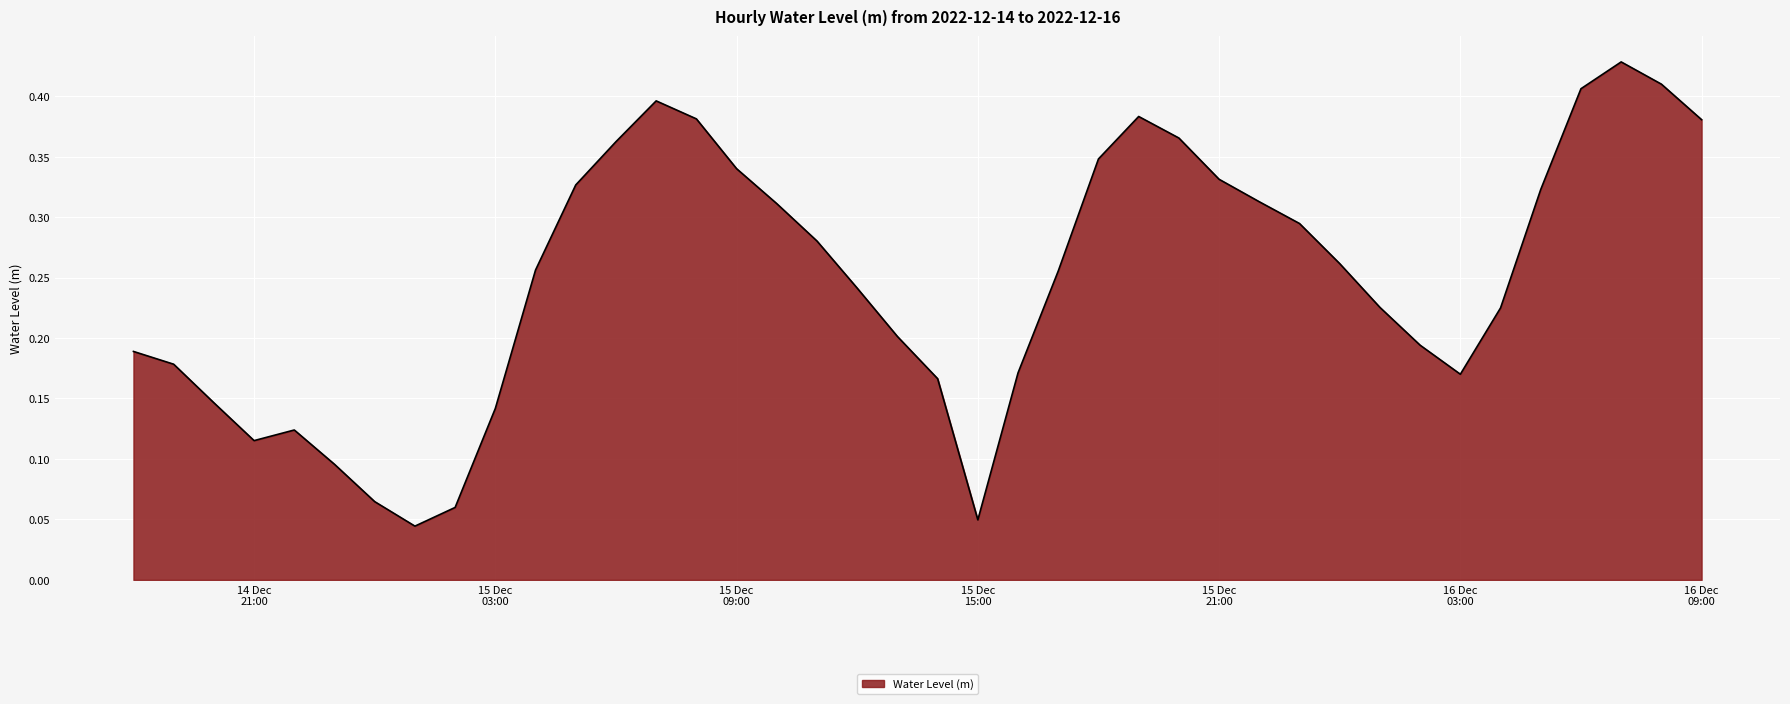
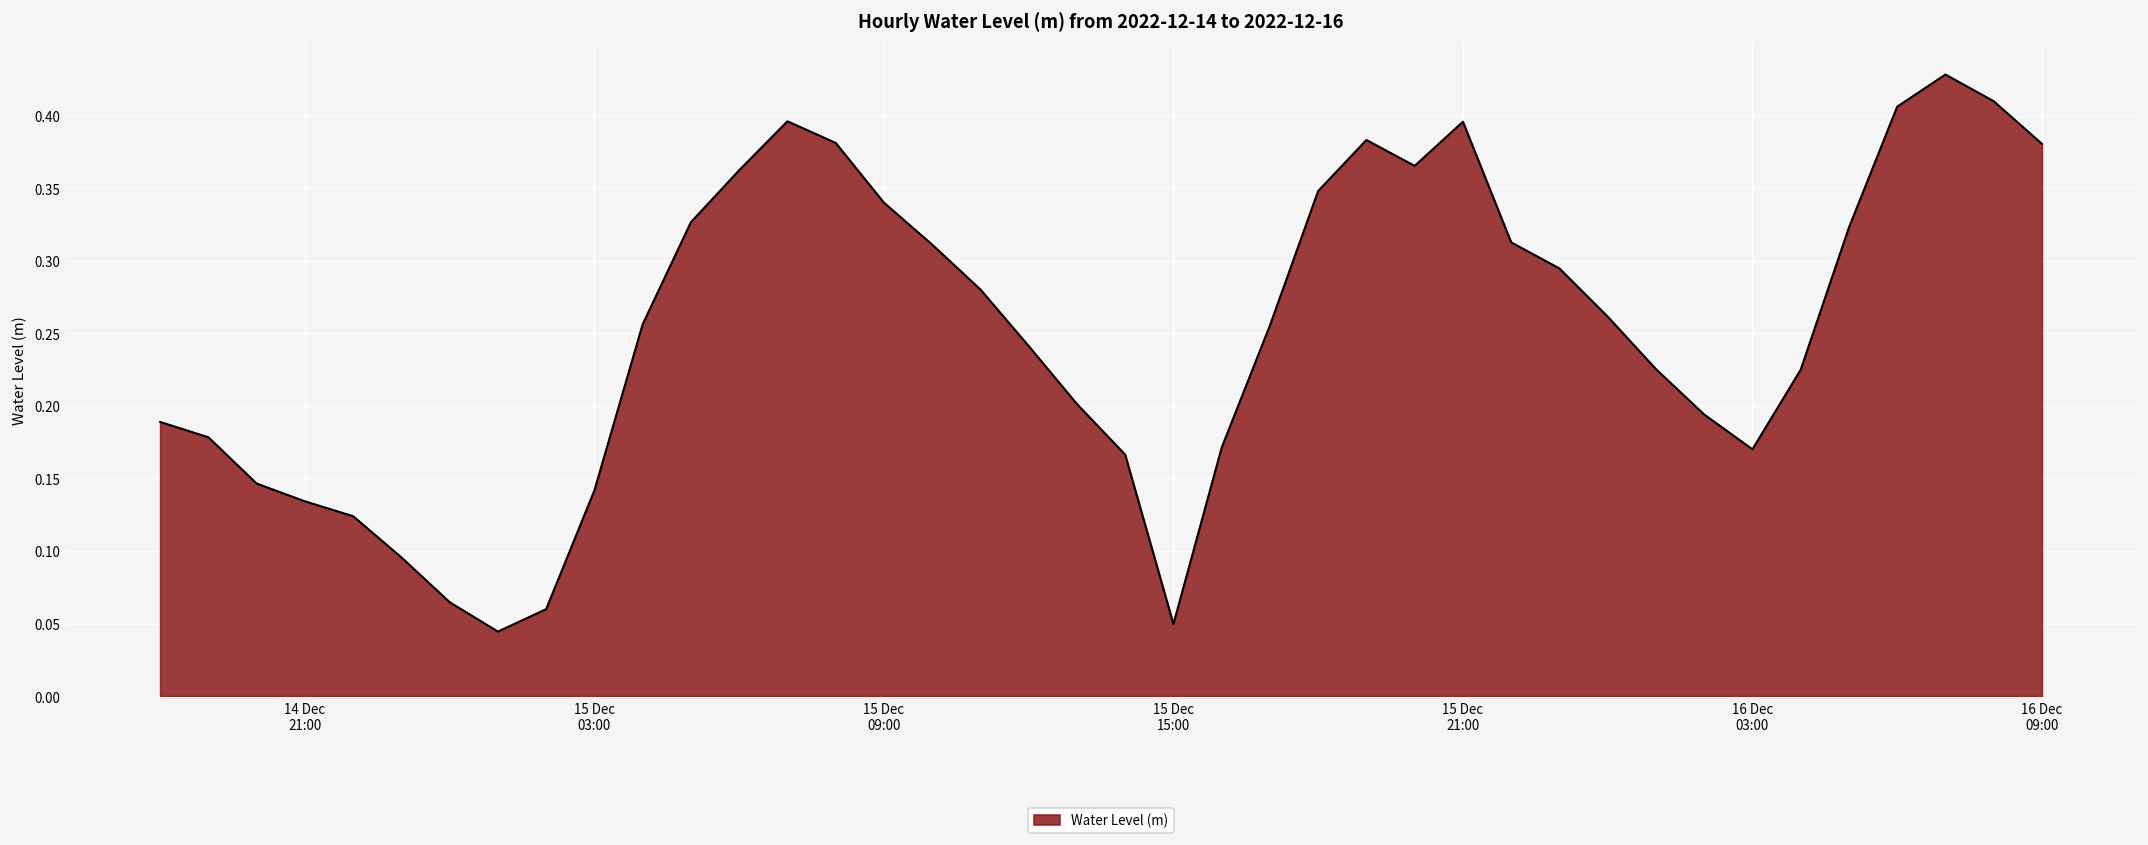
  {
-   "14 Dec 21:00": 0.115,
+   "14 Dec 21:00": 0.134,
    "15 Dec 03:00": 0.142,
    "15 Dec 09:00": 0.340,
    "15 Dec 15:00": 0.050,
-   "15 Dec 21:00": 0.331,
+   "15 Dec 21:00": 0.396,
    "16 Dec 03:00": 0.170,
    "16 Dec 09:00": 0.381
  }
